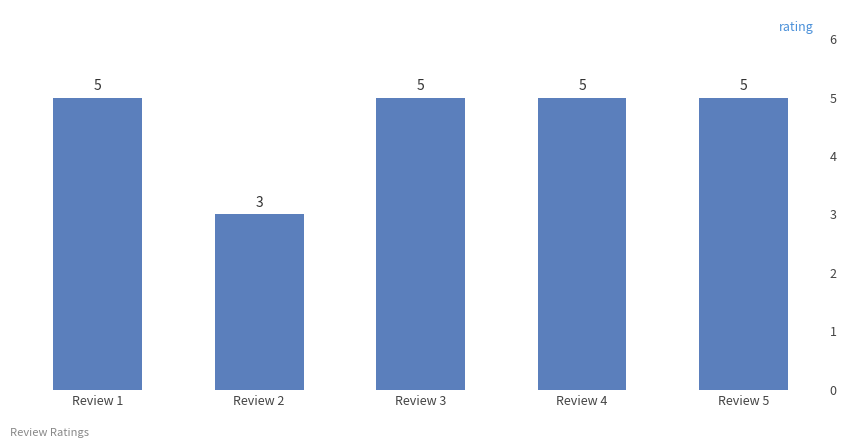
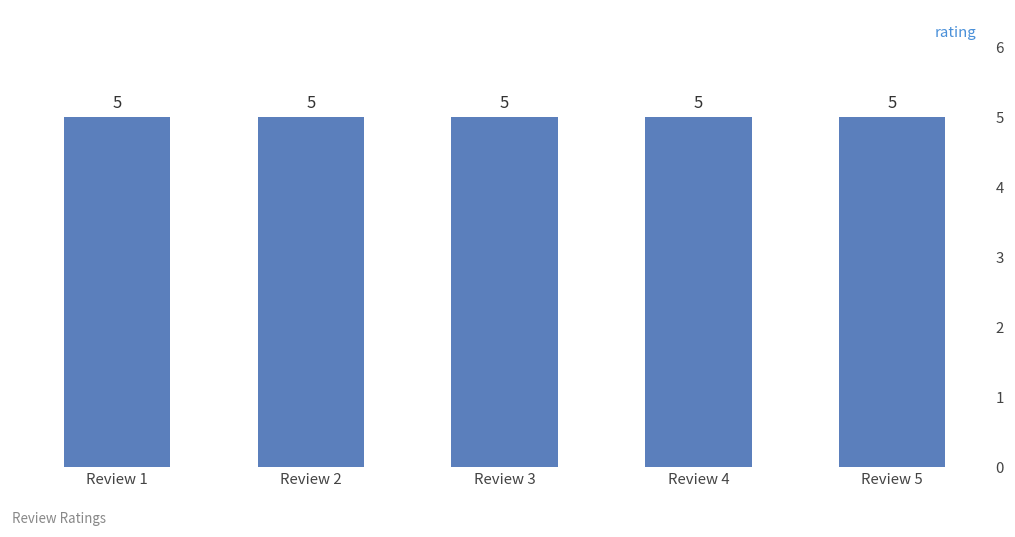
  {
    "Review 1": 5,
-   "Review 2": 3,
+   "Review 2": 5,
    "Review 3": 5,
    "Review 4": 5,
    "Review 5": 5
  }
